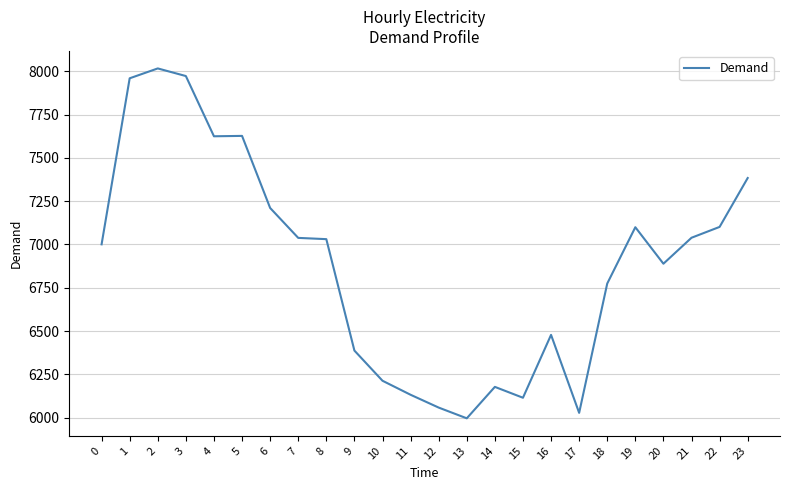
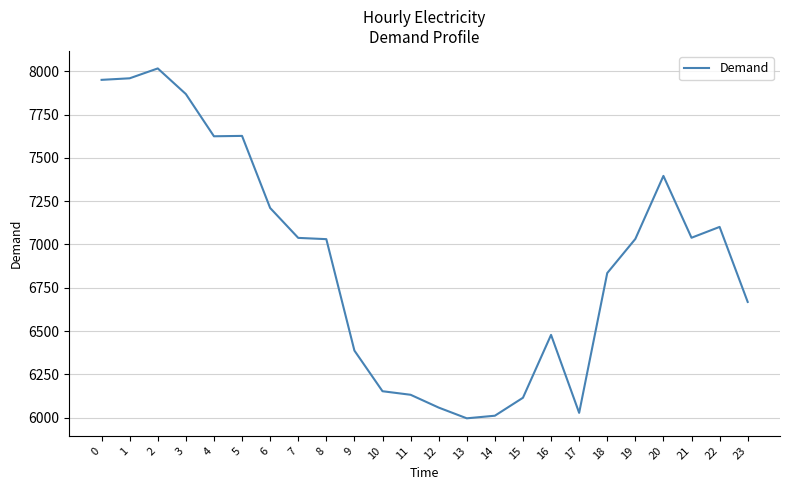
  {
-   "0": 7000,
+   "0": 7950,
    "1": 7960,
    "2": 8020,
-   "3": 7970,
+   "3": 7870,
    "4": 7630,
    "5": 7630,
    "6": 7210,
    "7": 7040,
    "8": 7030,
    "9": 6390,
-   "10": 6210,
+   "10": 6150,
    "11": 6130,
    "12": 6060,
    "13": 6000,
-   "14": 6180,
+   "14": 6010,
    "15": 6110,
    "16": 6480,
    "17": 6030,
-   "18": 6770,
-   "19": 7100,
-   "20": 6890,
+   "18": 6840,
+   "19": 7030,
+   "20": 7400,
    "21": 7040,
    "22": 7100,
-   "23": 7380
+   "23": 6670
  }
